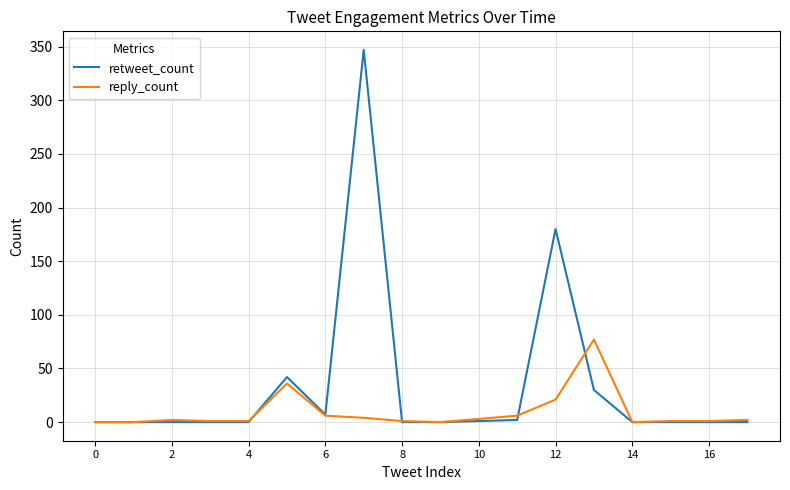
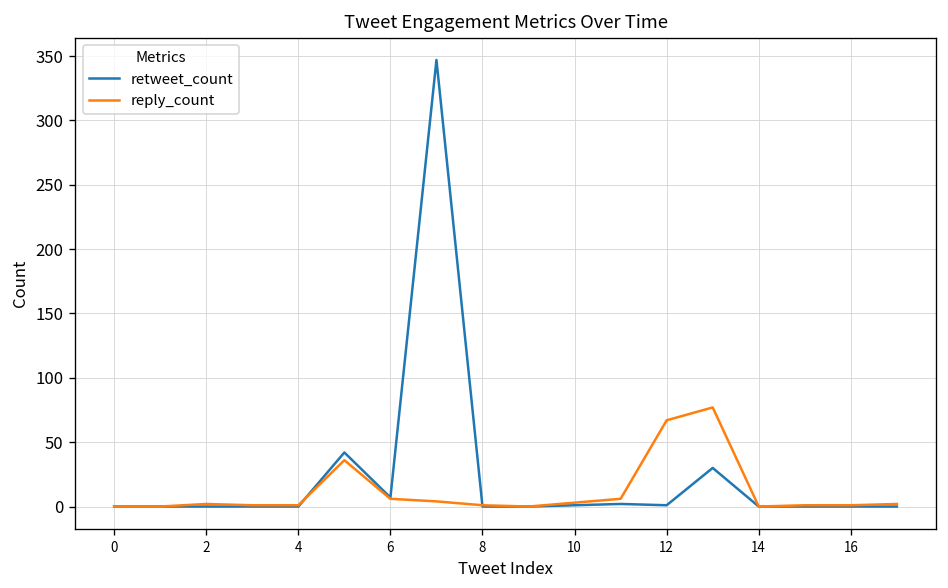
  {
    "retweet_count": {
-     "12": 180
+     "12": 1
    },
    "reply_count": {
-     "12": 21
+     "12": 67
    }
  }
